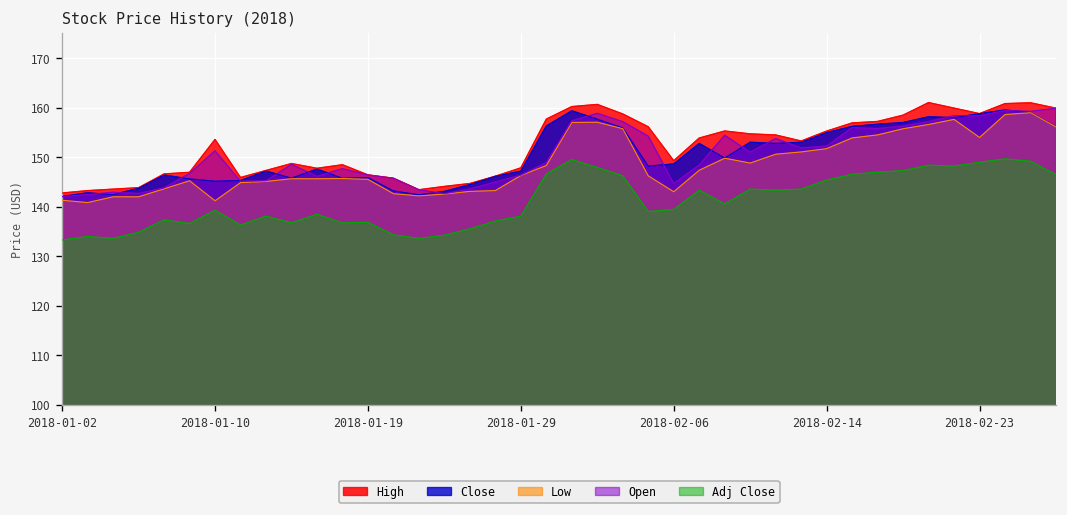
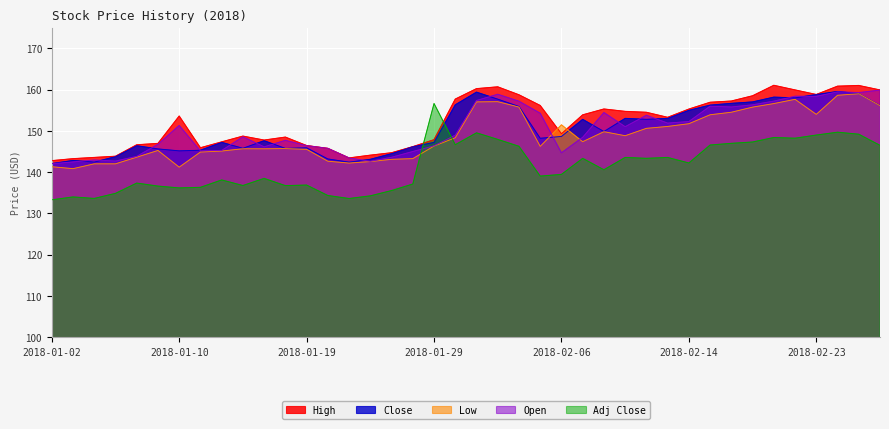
  {
    "High": {
      "2018-01-02": 143,
      "2018-01-10": 154,
      "2018-01-29": 148,
      "2018-02-06": 149
    },
    "Close": {
      "2018-01-10": 145,
      "2018-01-29": 147,
      "2018-02-06": 149
    },
    "Low": {
      "2018-01-02": 141,
      "2018-01-10": 141,
-     "2018-02-06": 143,
+     "2018-02-06": 151,
      "2018-02-23": 154
    },
    "Open": {
      "2018-01-10": 151,
      "2018-02-06": 145
    },
    "Adj Close": {
      "2018-01-02": 133,
-     "2018-01-10": 139,
+     "2018-01-10": 136,
      "2018-01-19": 137,
-     "2018-01-29": 138,
+     "2018-01-29": 157,
      "2018-02-06": 139,
-     "2018-02-14": 145,
+     "2018-02-14": 142,
      "2018-02-23": 149
    }
  }
